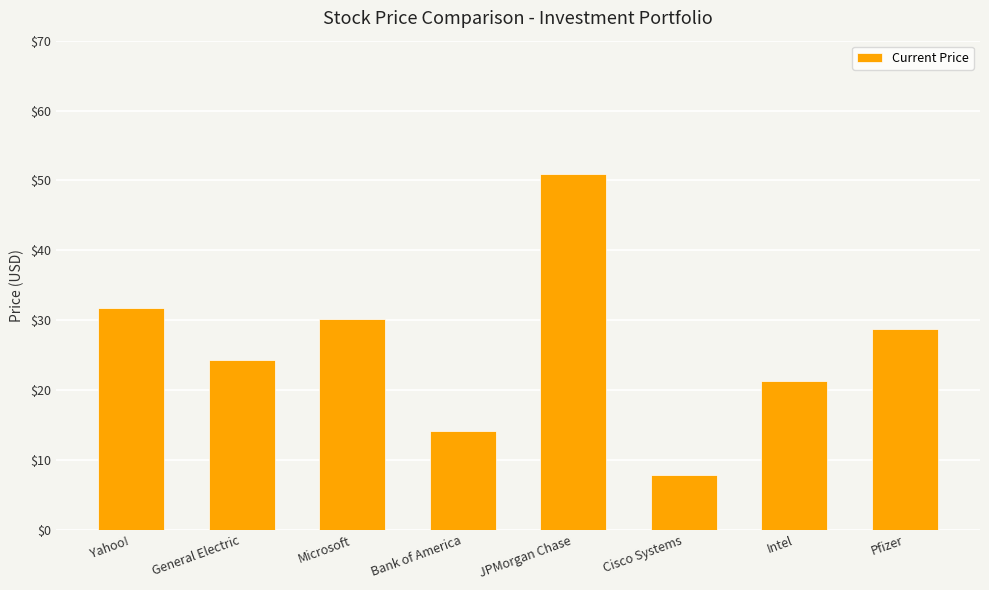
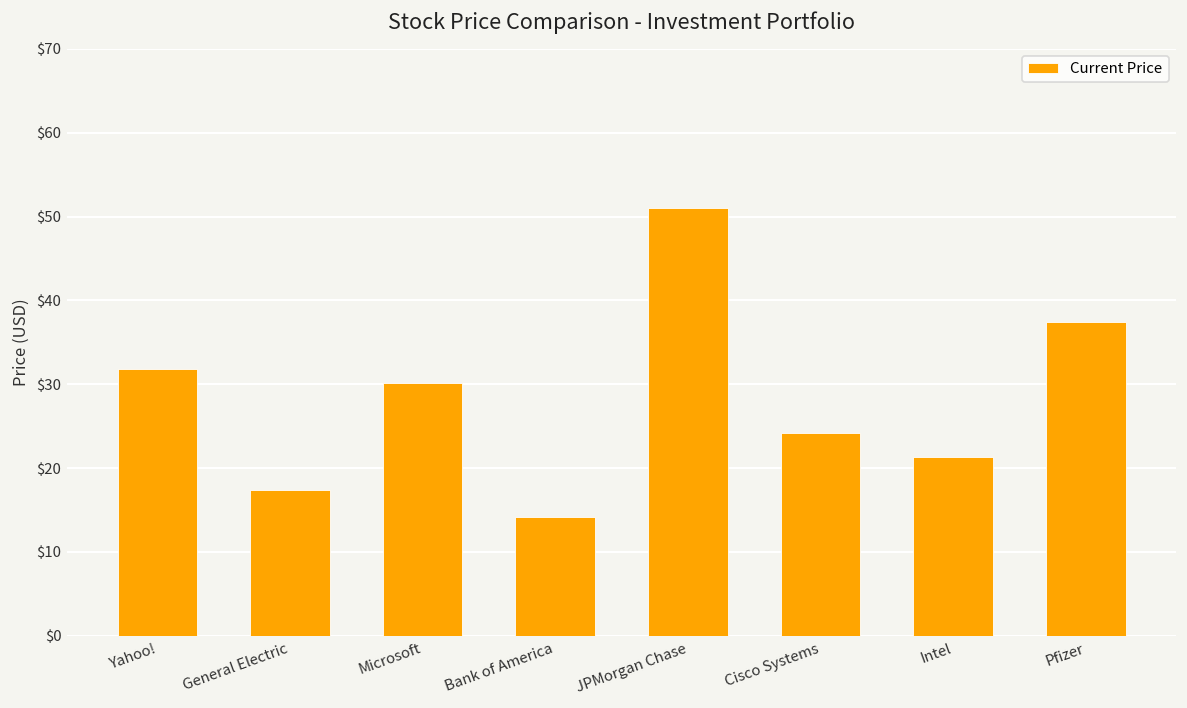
  {
    "Yahoo!": "$32",
-   "General Electric": "$24",
+   "General Electric": "$17",
    "Microsoft": "$30",
    "Bank of America": "$14",
    "JPMorgan Chase": "$51",
-   "Cisco Systems": "$8",
+   "Cisco Systems": "$24",
    "Intel": "$21",
-   "Pfizer": "$29"
+   "Pfizer": "$37"
  }
